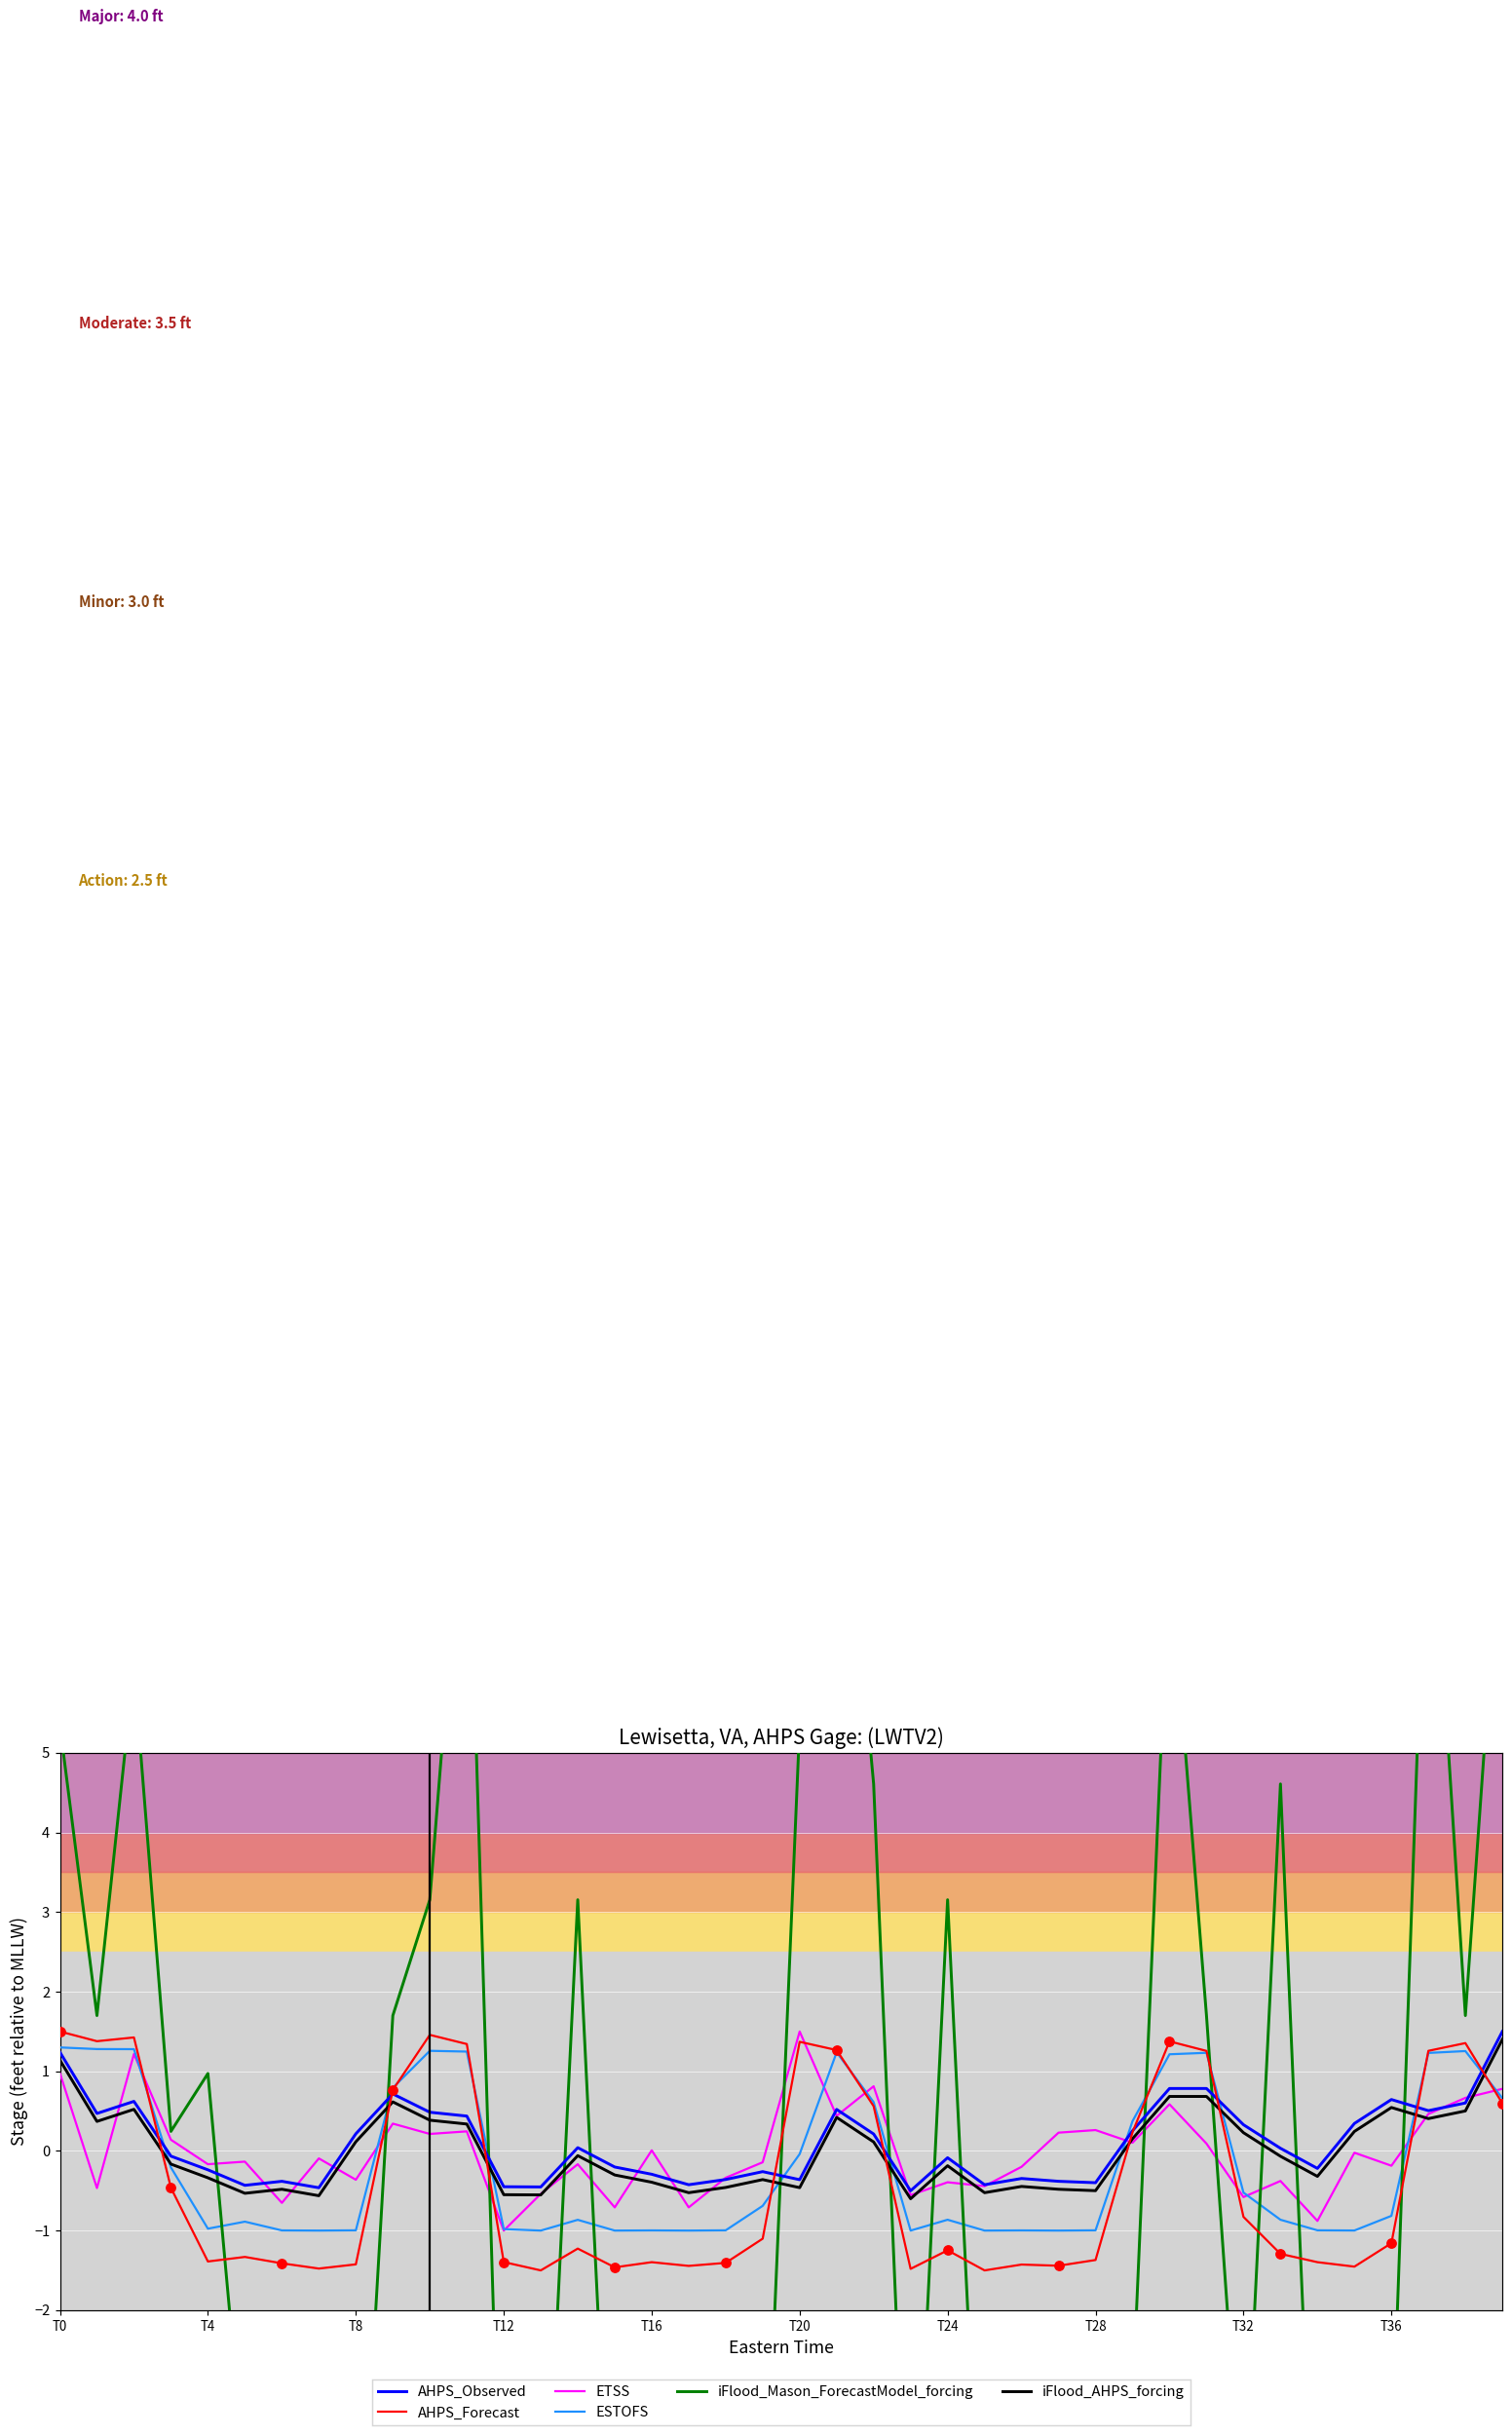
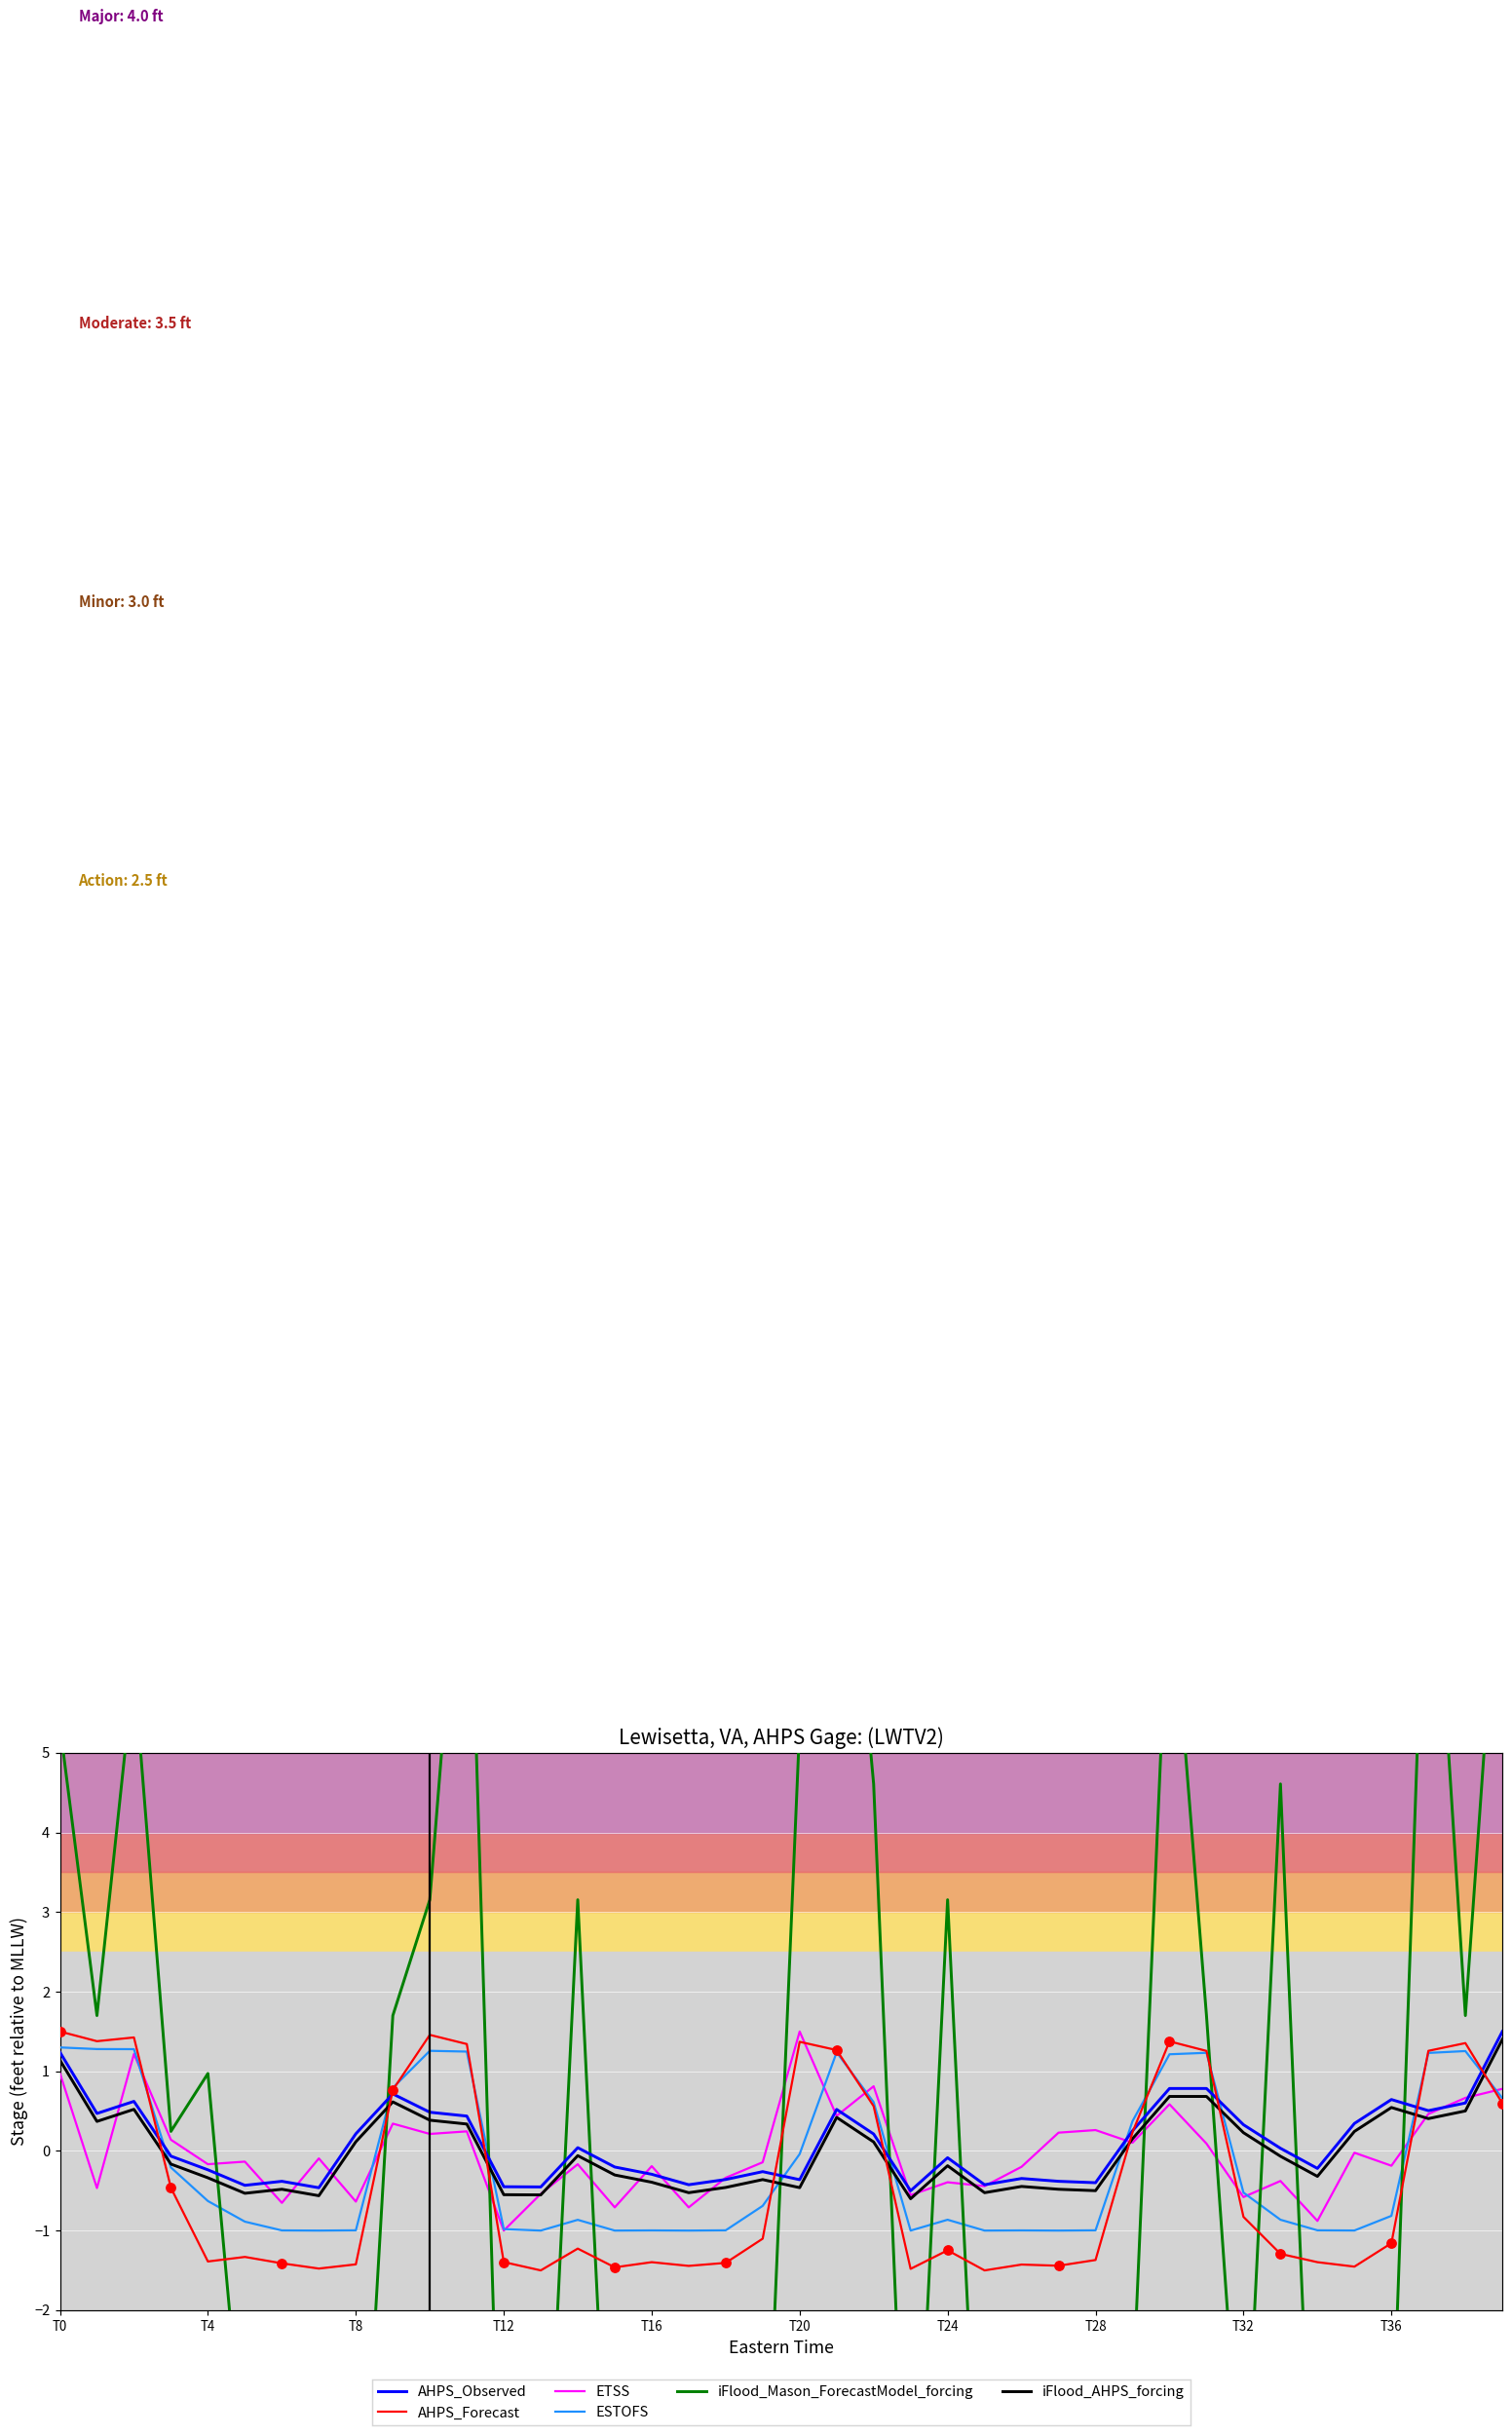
  {
    "AHPS_Observed": {
      "T0": 1.2,
      "T4": -0.2,
      "T8": 0.2,
      "T12": -0.4,
      "T16": -0.3,
      "T20": -0.4,
      "T24": -0.1,
      "T28": -0.4,
      "T32": 0.3,
      "T36": 0.6
    },
    "ETSS": {
      "T0": 1.0,
      "T4": -0.2,
-     "T8": -0.4,
-     "T16": 0.0,
+     "T8": -0.6,
+     "T16": -0.2,
      "T20": 1.5,
      "T24": -0.4,
      "T28": 0.3,
      "T32": -0.6,
      "T36": -0.2
    },
    "ESTOFS": {
      "T0": 1.3,
-     "T4": -1.0,
+     "T4": -0.6,
      "T8": -1.0,
      "T16": -1.0,
      "T20": 0.0,
      "T24": -0.9,
      "T28": -1.0,
      "T32": -0.5,
      "T36": -0.8
    },
    "iFlood_Mason_ForecastModel_forcing": {
      "T4": 1.0,
      "T24": 3.2
    },
    "iFlood_AHPS_forcing": {
      "T0": 1.1,
      "T4": -0.3,
      "T8": 0.1,
      "T12": -0.5,
      "T16": -0.4,
      "T20": -0.5,
      "T24": -0.2,
      "T28": -0.5,
      "T32": 0.2,
      "T36": 0.5
    }
  }
